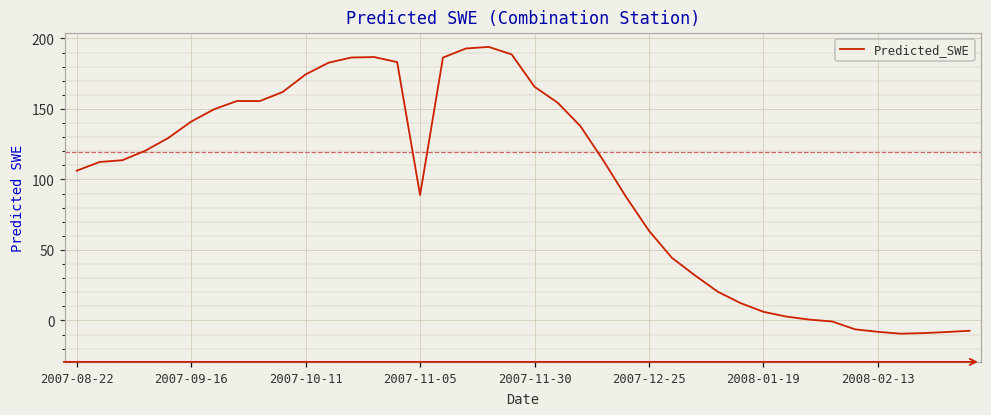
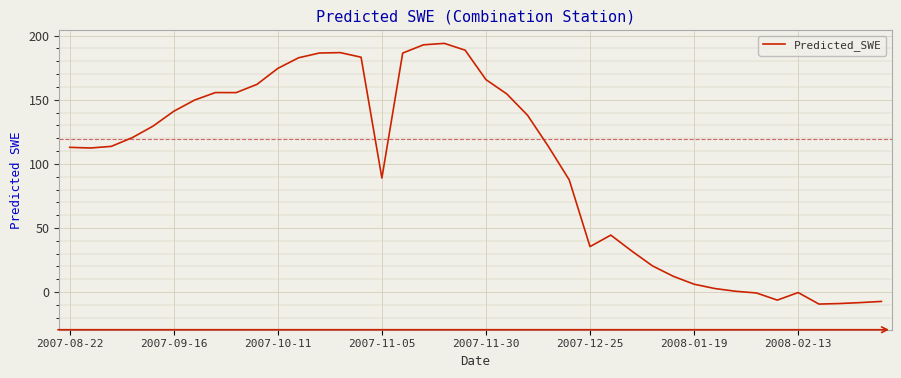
  {
-   "2007-08-22": 106,
+   "2007-08-22": 113,
    "2007-09-16": 141,
    "2007-10-11": 174,
    "2007-11-05": 89,
    "2007-11-30": 166,
-   "2007-12-25": 64,
+   "2007-12-25": 35,
    "2008-01-19": 6,
-   "2008-02-13": -8
+   "2008-02-13": 0
  }
